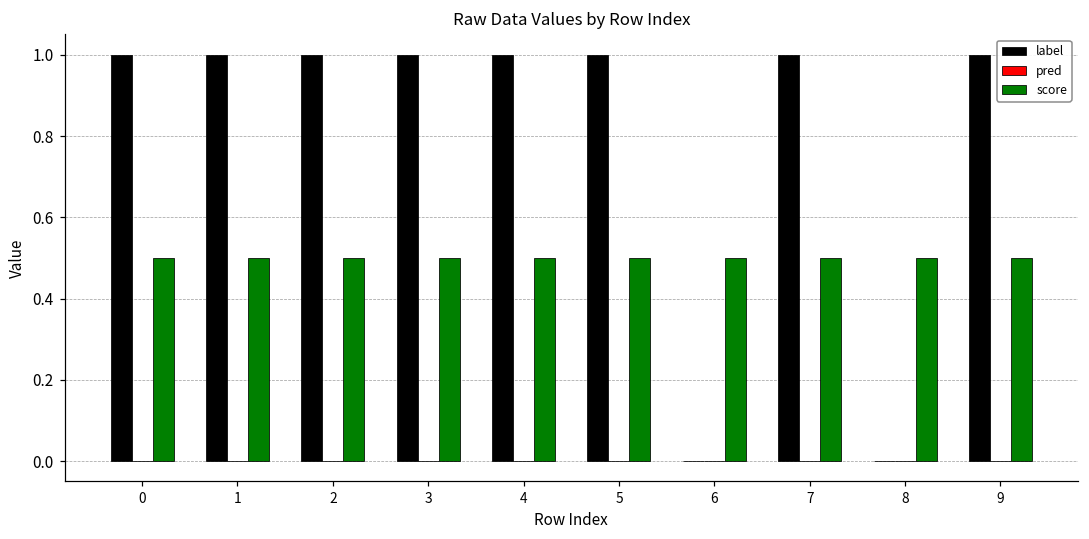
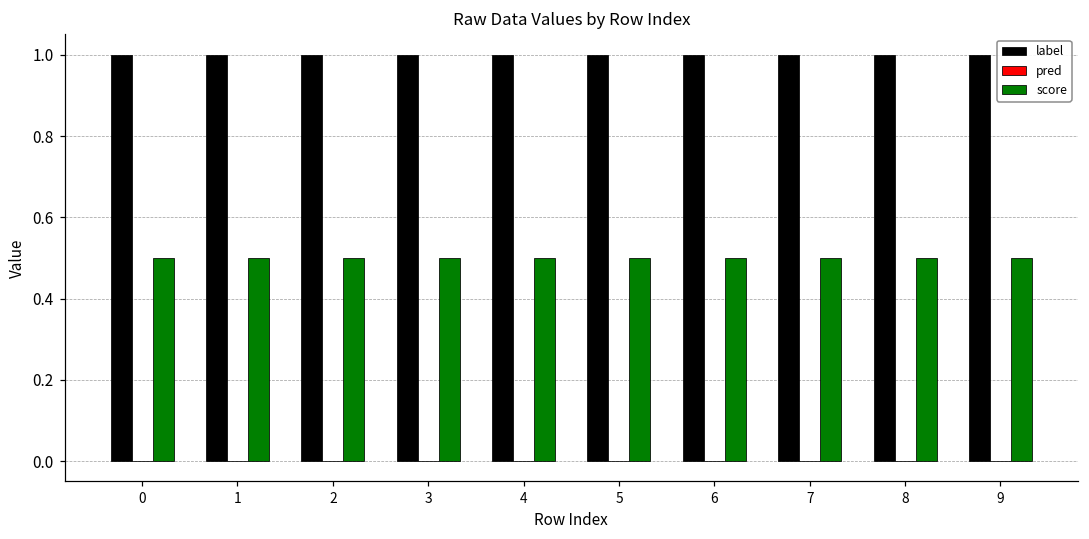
  {
    "label": {
      "0": 1,
      "1": 1,
      "2": 1,
      "3": 1,
      "4": 1,
      "5": 1,
-     "6": 0,
+     "6": 1,
      "7": 1,
-     "8": 0,
+     "8": 1,
      "9": 1
    },
    "pred": {
      "0": 0,
      "1": 0,
      "2": 0,
      "3": 0,
      "4": 0,
      "5": 0,
      "6": 0,
      "7": 0,
      "8": 0,
      "9": 0
    },
    "score": {
      "0": 0.50,
      "1": 0.50,
      "2": 0.50,
      "3": 0.50,
      "4": 0.50,
      "5": 0.50,
      "6": 0.50,
      "7": 0.50,
      "8": 0.50,
      "9": 0.50
    }
  }
